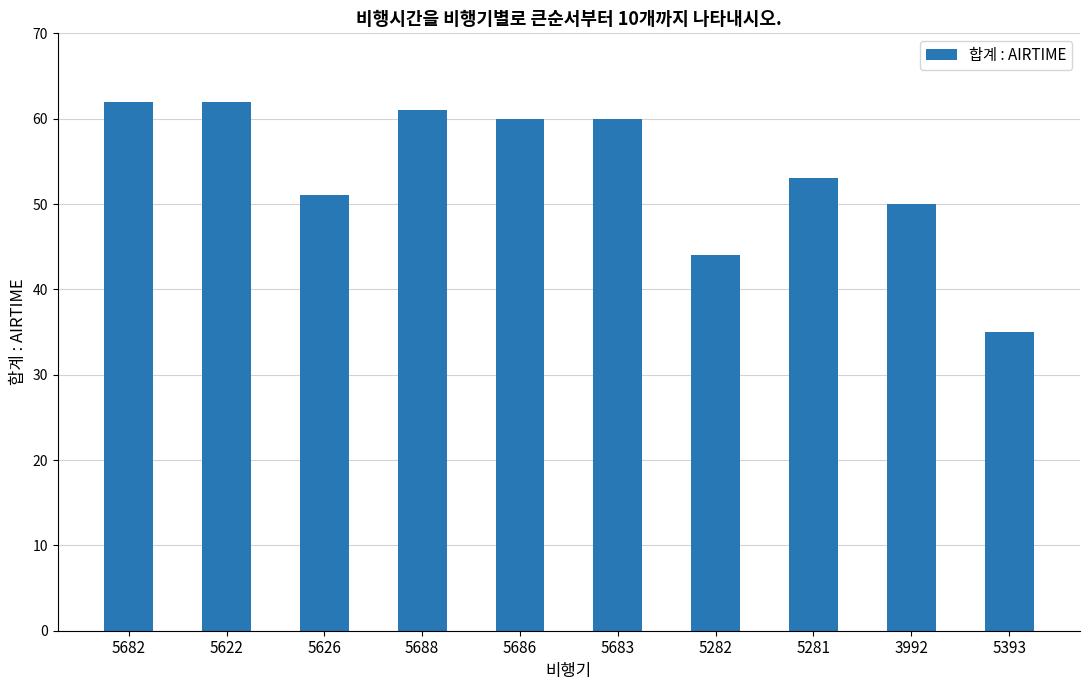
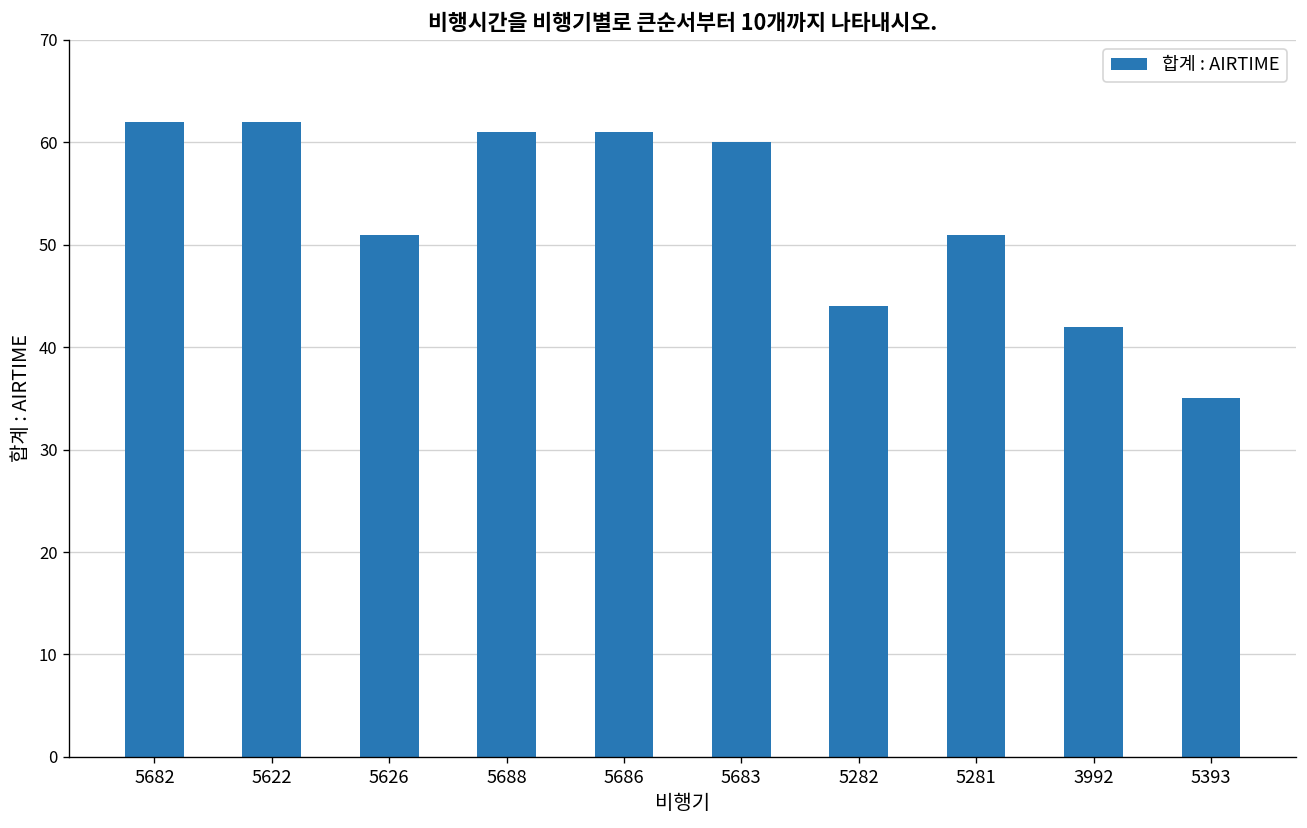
  {
    "5682": 62,
    "5622": 62,
    "5626": 51,
    "5688": 61,
-   "5686": 60,
+   "5686": 61,
    "5683": 60,
    "5282": 44,
-   "5281": 53,
-   "3992": 50,
+   "5281": 51,
+   "3992": 42,
    "5393": 35
  }
